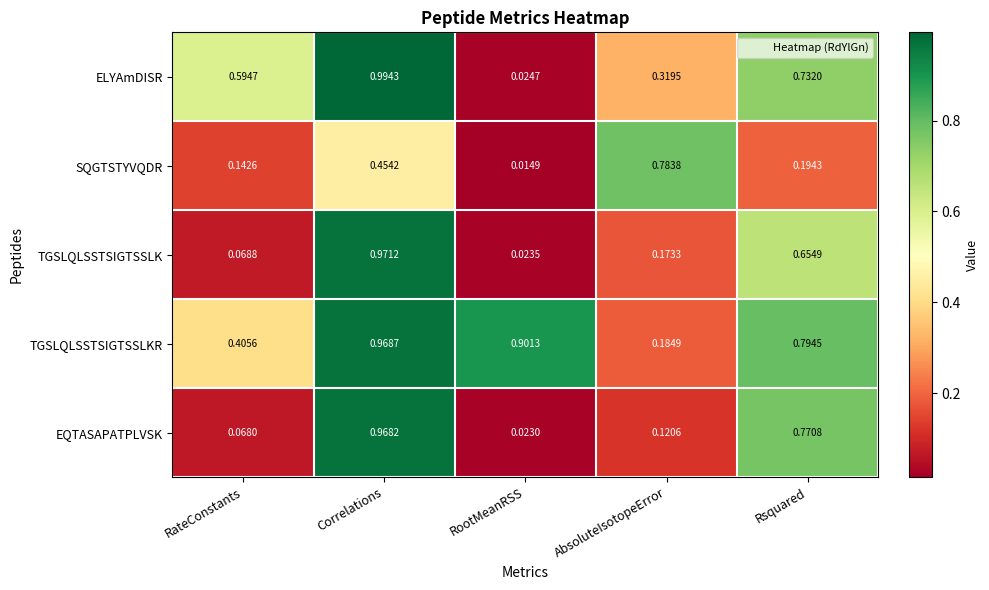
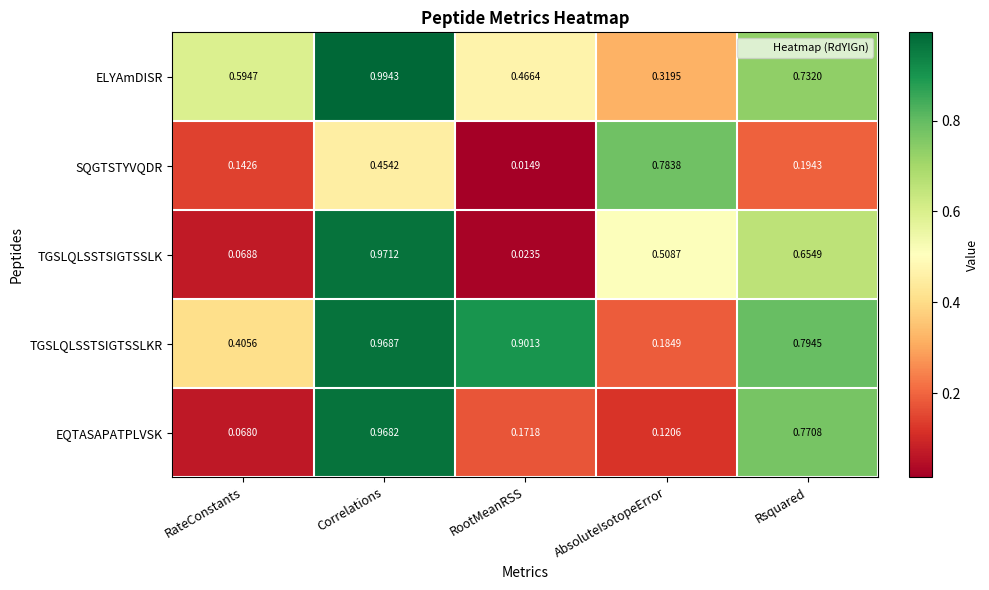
  {
    "ELYAmDISR": {
      "RateConstants": 0.5947,
      "Correlations": 0.9943,
-     "RootMeanRSS": 0.0247,
+     "RootMeanRSS": 0.4664,
      "AbsoluteIsotopeError": 0.3195,
      "Rsquared": 0.7320
    },
    "SQGTSTYVQDR": {
      "RateConstants": 0.1426,
      "Correlations": 0.4542,
      "RootMeanRSS": 0.0149,
      "AbsoluteIsotopeError": 0.7838,
      "Rsquared": 0.1943
    },
    "TGSLQLSSTSIGTSSLK": {
      "RateConstants": 0.0688,
      "Correlations": 0.9712,
      "RootMeanRSS": 0.0235,
-     "AbsoluteIsotopeError": 0.1733,
+     "AbsoluteIsotopeError": 0.5087,
      "Rsquared": 0.6549
    },
    "TGSLQLSSTSIGTSSLKR": {
      "RateConstants": 0.4056,
      "Correlations": 0.9687,
      "RootMeanRSS": 0.9013,
      "AbsoluteIsotopeError": 0.1849,
      "Rsquared": 0.7945
    },
    "EQTASAPATPLVSK": {
      "RateConstants": 0.0680,
      "Correlations": 0.9682,
-     "RootMeanRSS": 0.0230,
+     "RootMeanRSS": 0.1718,
      "AbsoluteIsotopeError": 0.1206,
      "Rsquared": 0.7708
    }
  }
